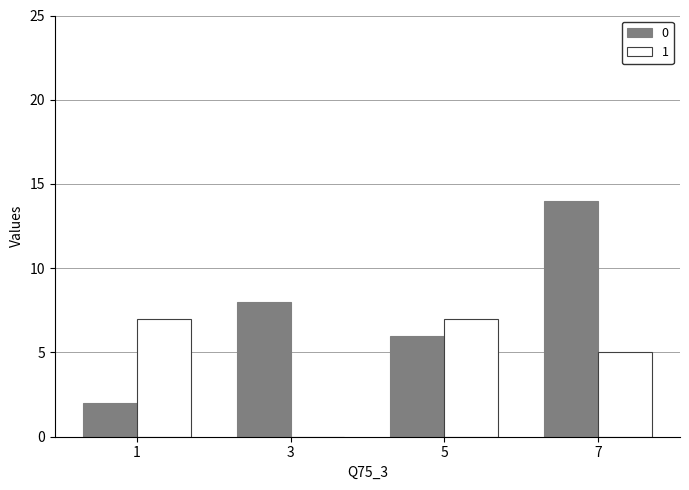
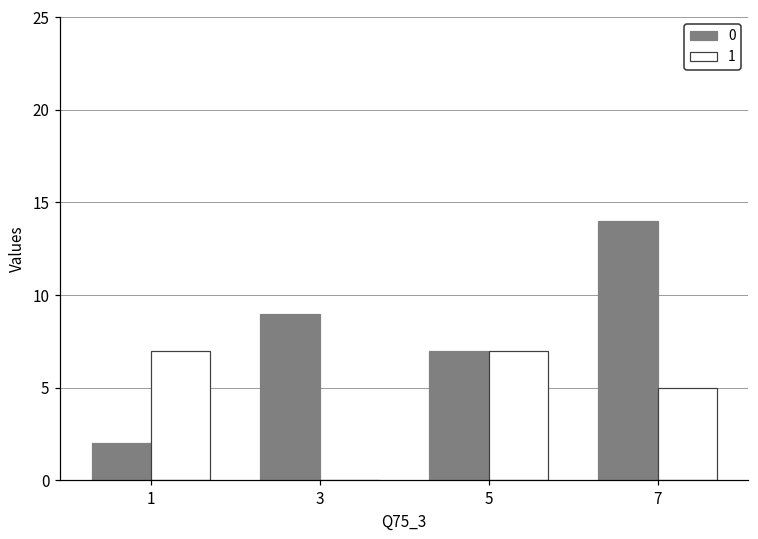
  {
    "0": {
      "1": 2,
-     "3": 8,
-     "5": 6,
+     "3": 9,
+     "5": 7,
      "7": 14
    },
    "1": {
      "1": 7,
      "3": 0,
      "5": 7,
      "7": 5
    }
  }
